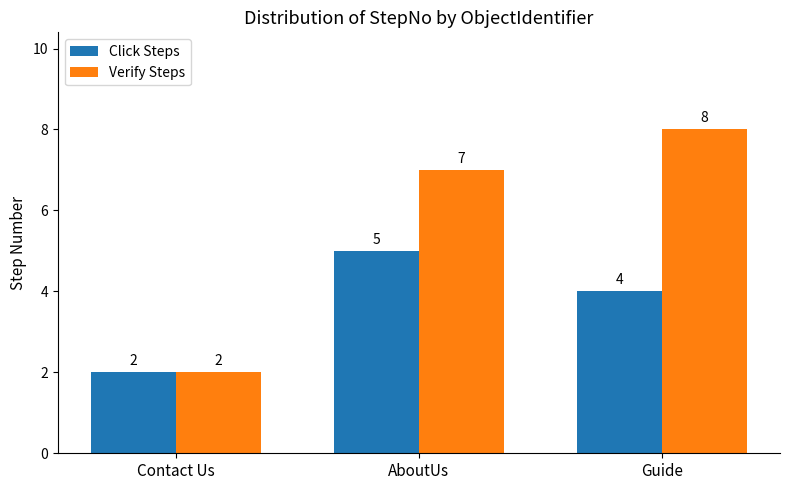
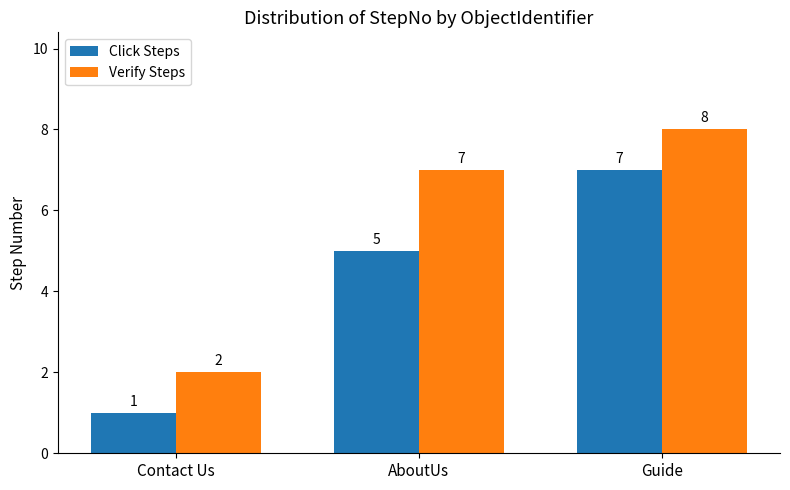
  {
    "Click Steps": {
-     "Contact Us": 2,
+     "Contact Us": 1,
      "AboutUs": 5,
-     "Guide": 4
+     "Guide": 7
    },
    "Verify Steps": {
      "Contact Us": 2,
      "AboutUs": 7,
      "Guide": 8
    }
  }
